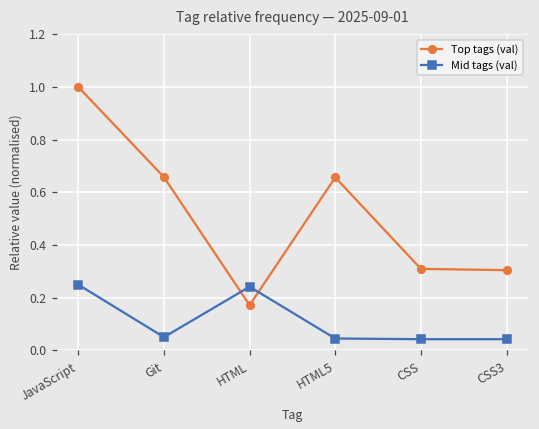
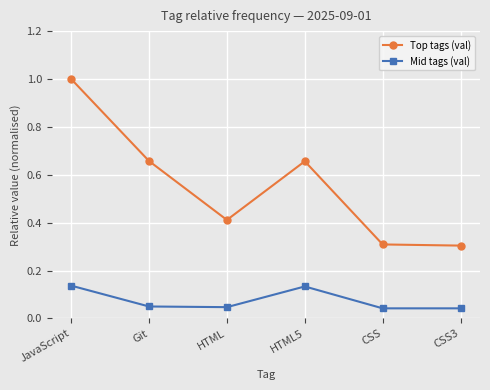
  {
    "Top tags (val)": {
      "JavaScript": 1.00,
      "Git": 0.66,
-     "HTML": 0.17,
+     "HTML": 0.41,
      "HTML5": 0.66,
      "CSS": 0.31,
      "CSS3": 0.30
    },
    "Mid tags (val)": {
-     "JavaScript": 0.25,
+     "JavaScript": 0.14,
      "Git": 0.05,
-     "HTML": 0.24,
-     "HTML5": 0.04,
+     "HTML": 0.05,
+     "HTML5": 0.13,
      "CSS": 0.04,
      "CSS3": 0.04
    }
  }
